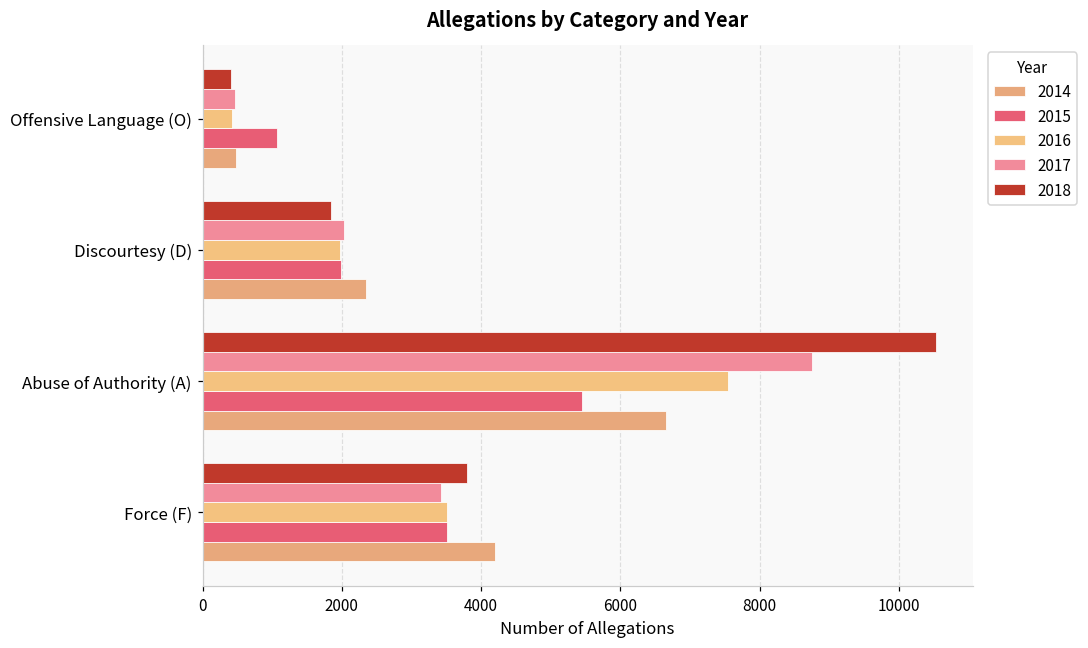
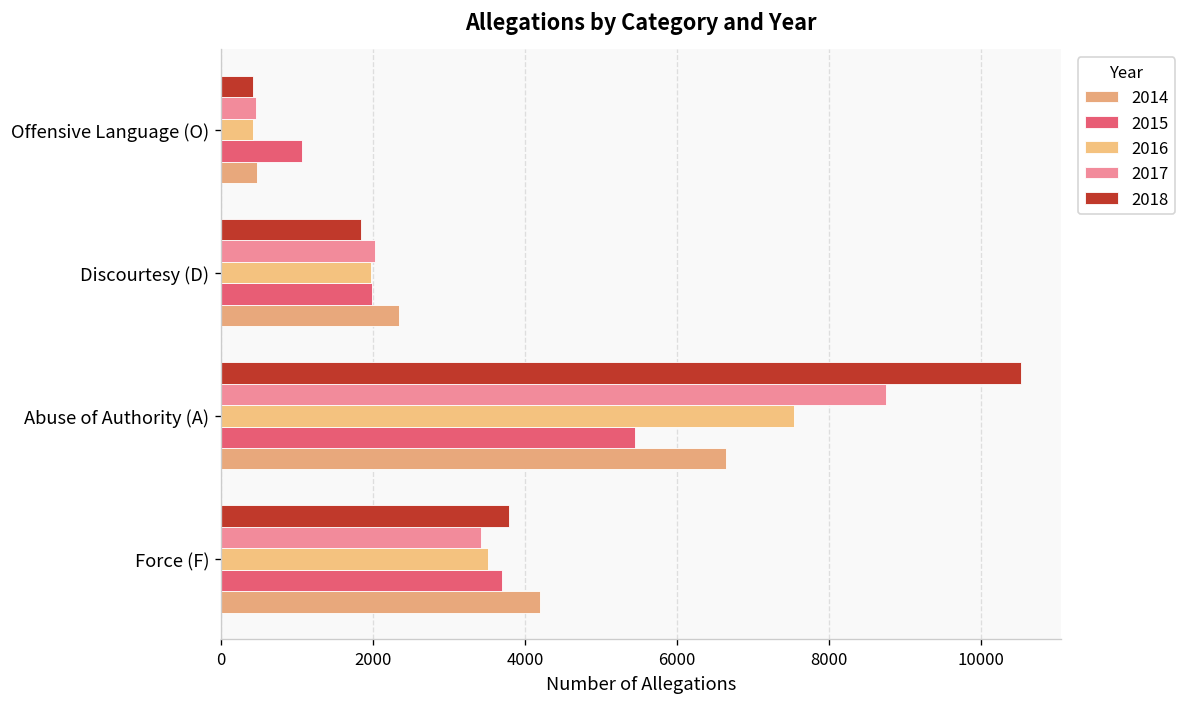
  {
    "2015": {
      "Offensive Language (O)": 1100,
      "Discourtesy (D)": 2000,
      "Abuse of Authority (A)": 5500,
-     "Force (F)": 3500
+     "Force (F)": 3700
    },
    "2018": {
      "Offensive Language (O)": 400,
      "Discourtesy (D)": 1800,
      "Abuse of Authority (A)": 10500,
      "Force (F)": 3800
    }
  }
